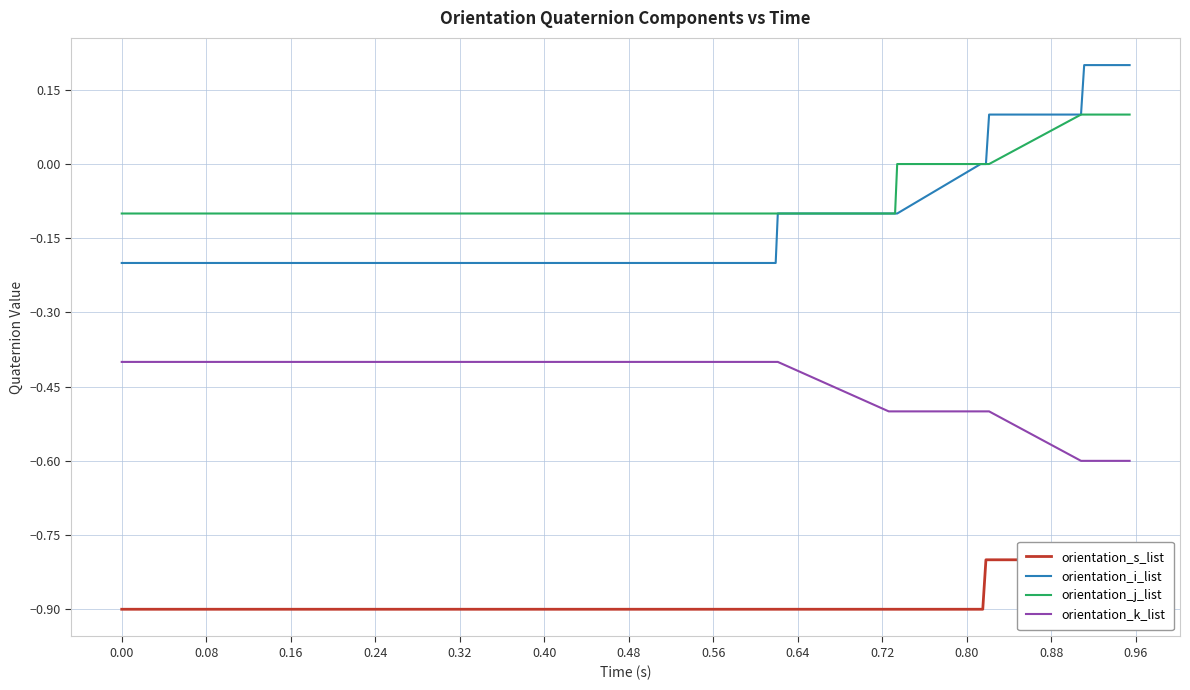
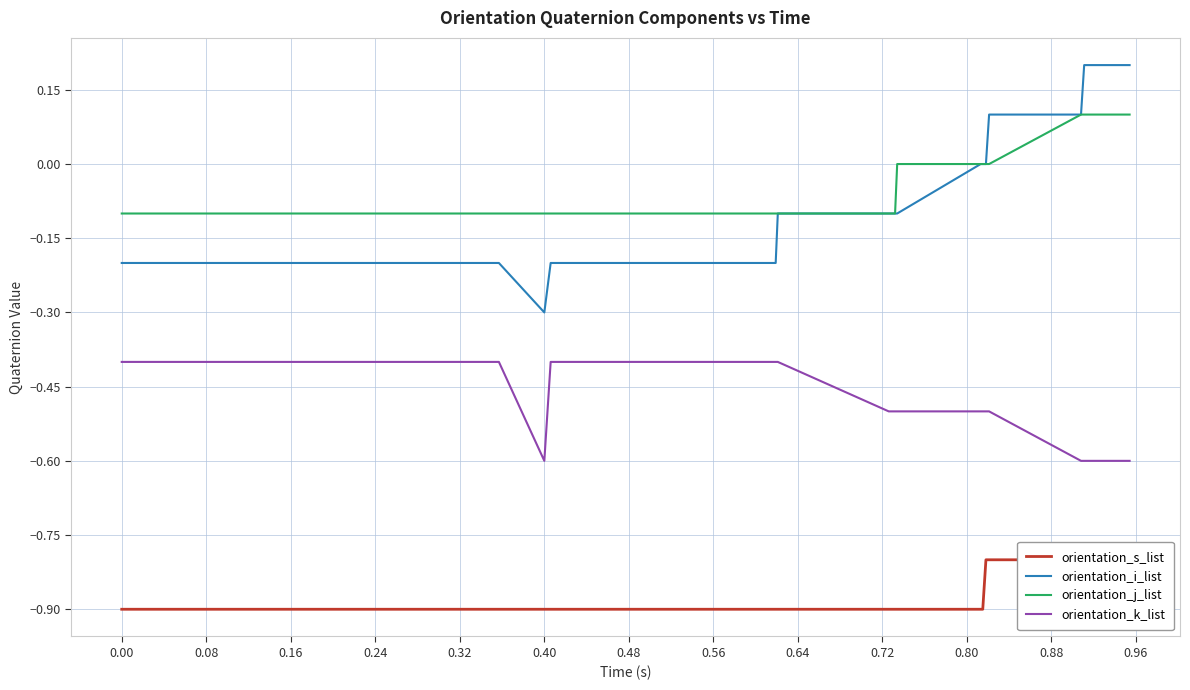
  {
    "orientation_s_list": {
      "0.00": -0.9,
      "0.40": -0.9
    },
    "orientation_i_list": {
      "0.00": -0.2,
-     "0.40": -0.2
+     "0.40": -0.3
    },
    "orientation_j_list": {
      "0.00": -0.1,
      "0.40": -0.1
    },
    "orientation_k_list": {
      "0.00": -0.4,
-     "0.40": -0.4
+     "0.40": -0.6
    }
  }
